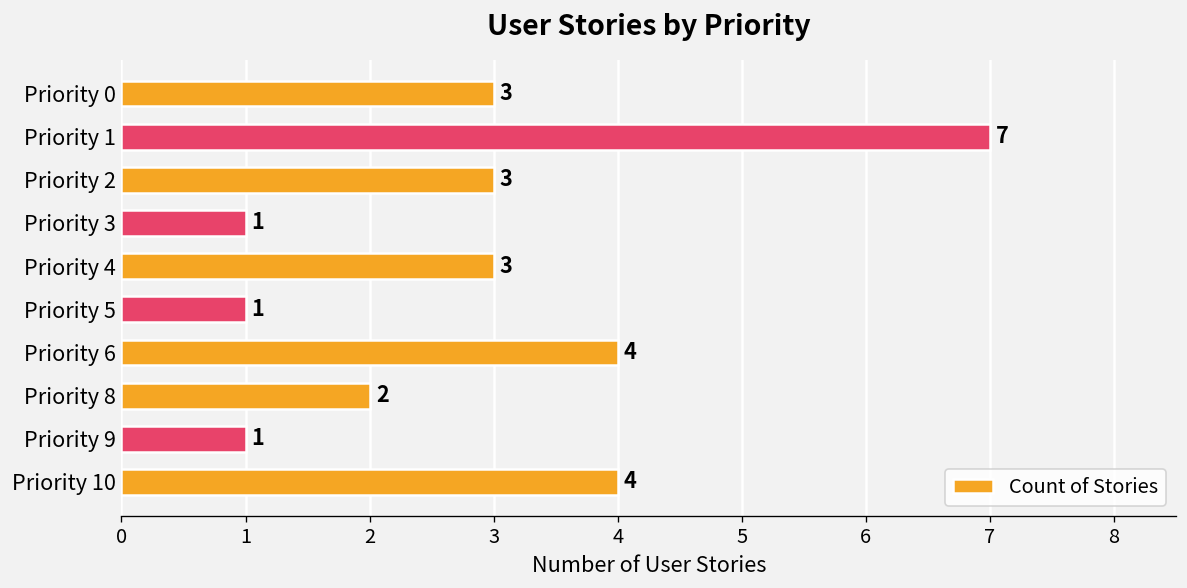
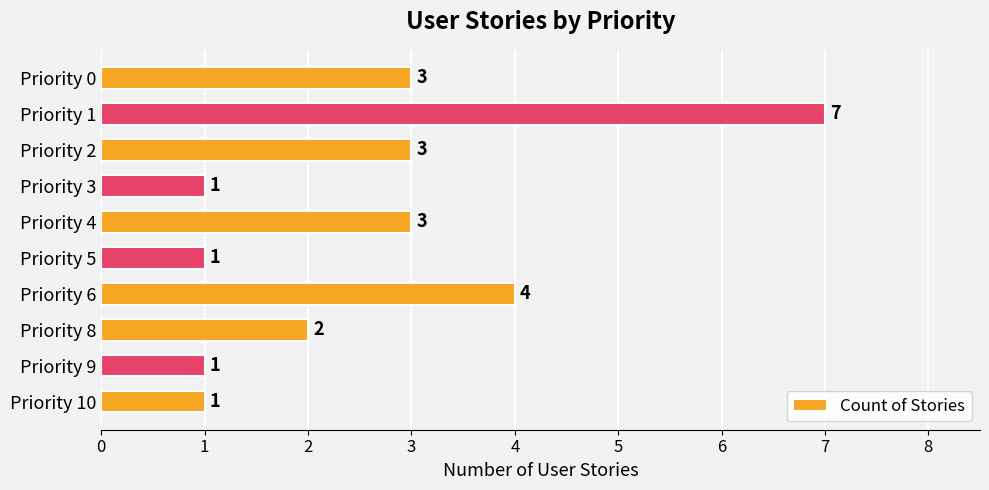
  {
    "Priority 0": 3,
    "Priority 1": 7,
    "Priority 2": 3,
    "Priority 3": 1,
    "Priority 4": 3,
    "Priority 5": 1,
    "Priority 6": 4,
    "Priority 8": 2,
    "Priority 9": 1,
-   "Priority 10": 4
+   "Priority 10": 1
  }
